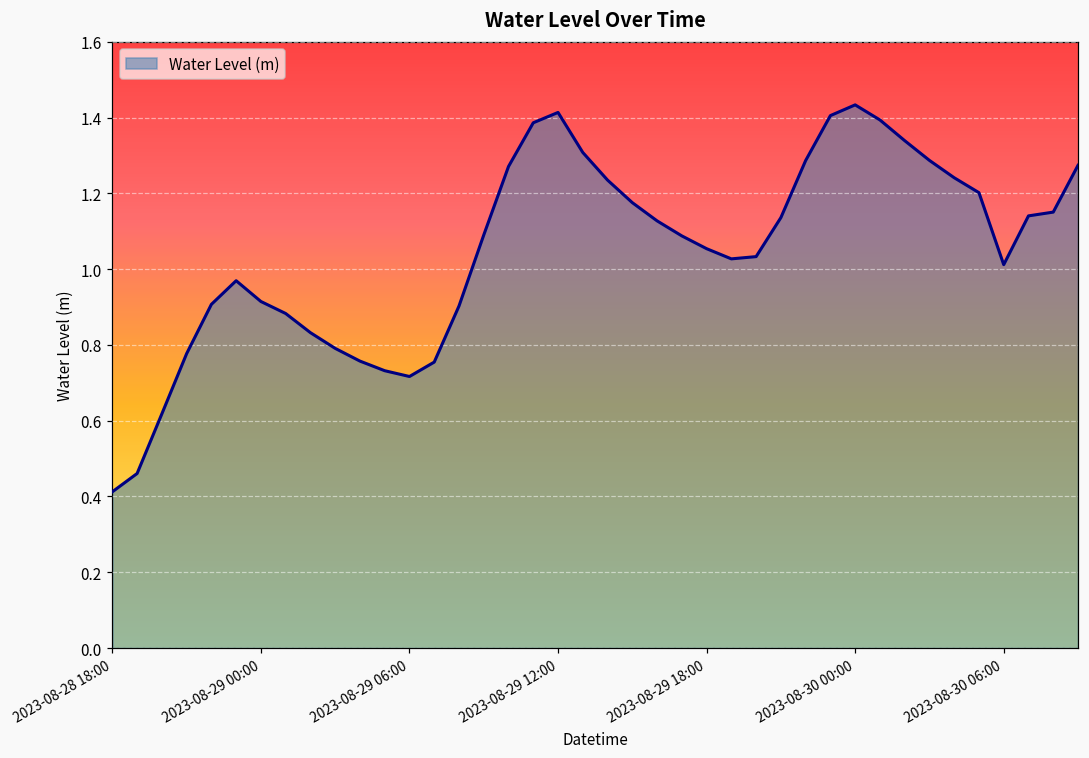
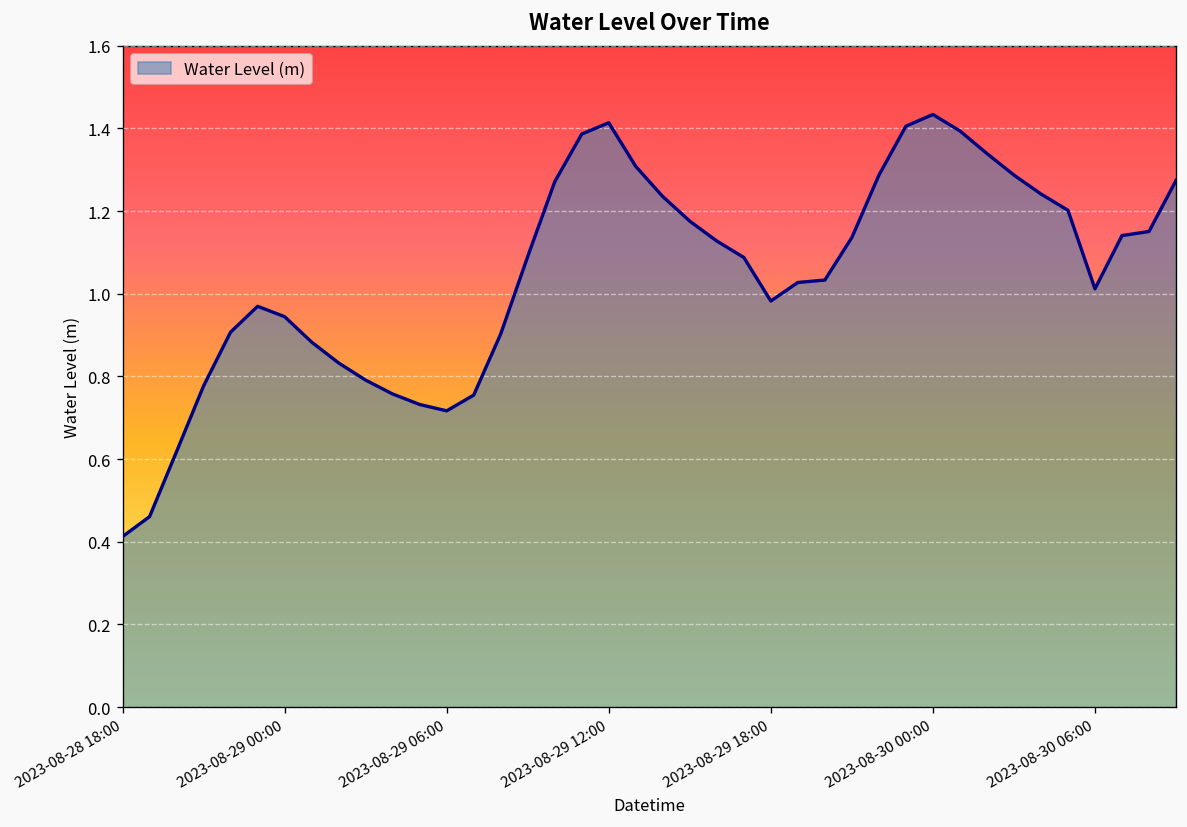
  {
    "2023-08-28 18:00": 0.41,
-   "2023-08-29 00:00": 0.91,
+   "2023-08-29 00:00": 0.94,
    "2023-08-29 06:00": 0.72,
    "2023-08-29 12:00": 1.41,
-   "2023-08-29 18:00": 1.05,
+   "2023-08-29 18:00": 0.98,
    "2023-08-30 00:00": 1.43,
    "2023-08-30 06:00": 1.01
  }
